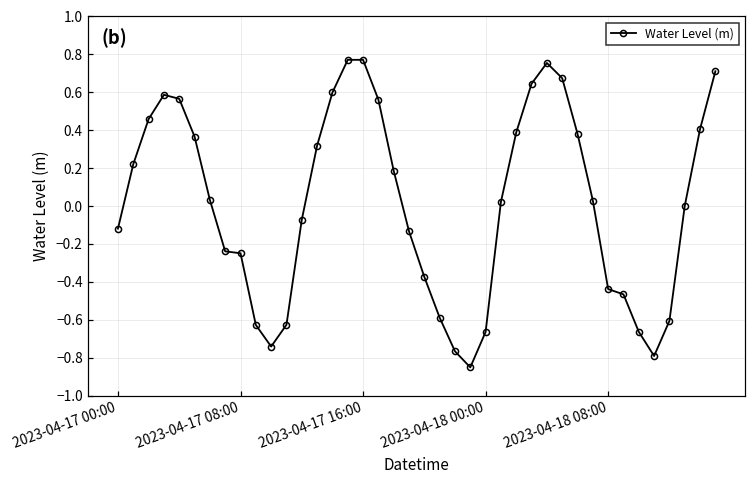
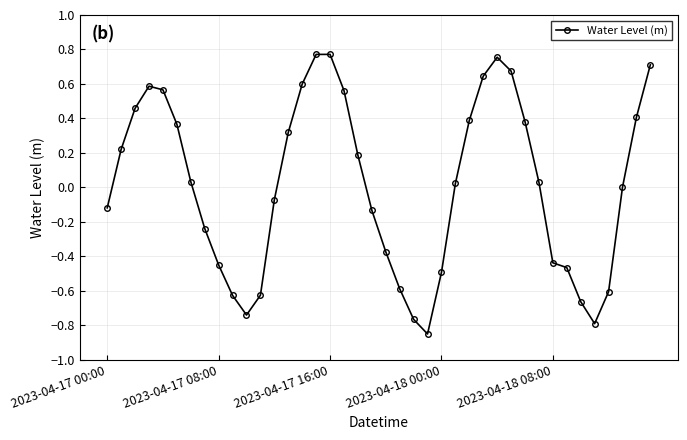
  {
    "2023-04-17 00:00": -0.12,
-   "2023-04-17 08:00": -0.25,
+   "2023-04-17 08:00": -0.45,
    "2023-04-17 16:00": 0.77,
-   "2023-04-18 00:00": -0.66,
+   "2023-04-18 00:00": -0.49,
    "2023-04-18 08:00": -0.44
  }
